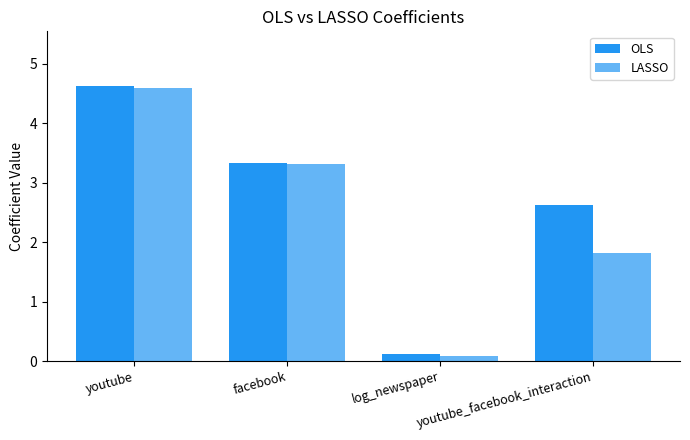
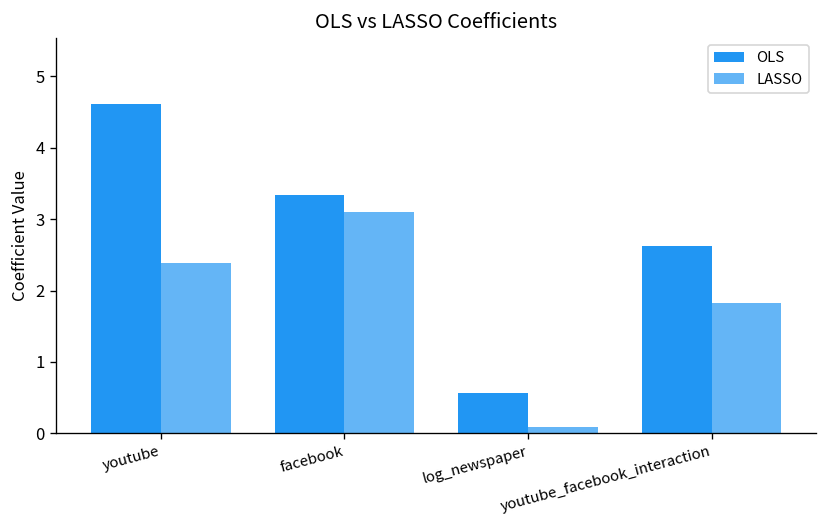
  {
    "OLS": {
      "youtube": 4.6,
      "facebook": 3.3,
-     "log_newspaper": 0.1,
+     "log_newspaper": 0.6,
      "youtube_facebook_interaction": 2.6
    },
    "LASSO": {
-     "youtube": 4.6,
-     "facebook": 3.3,
+     "youtube": 2.4,
+     "facebook": 3.1,
      "log_newspaper": 0.1,
      "youtube_facebook_interaction": 1.8
    }
  }
